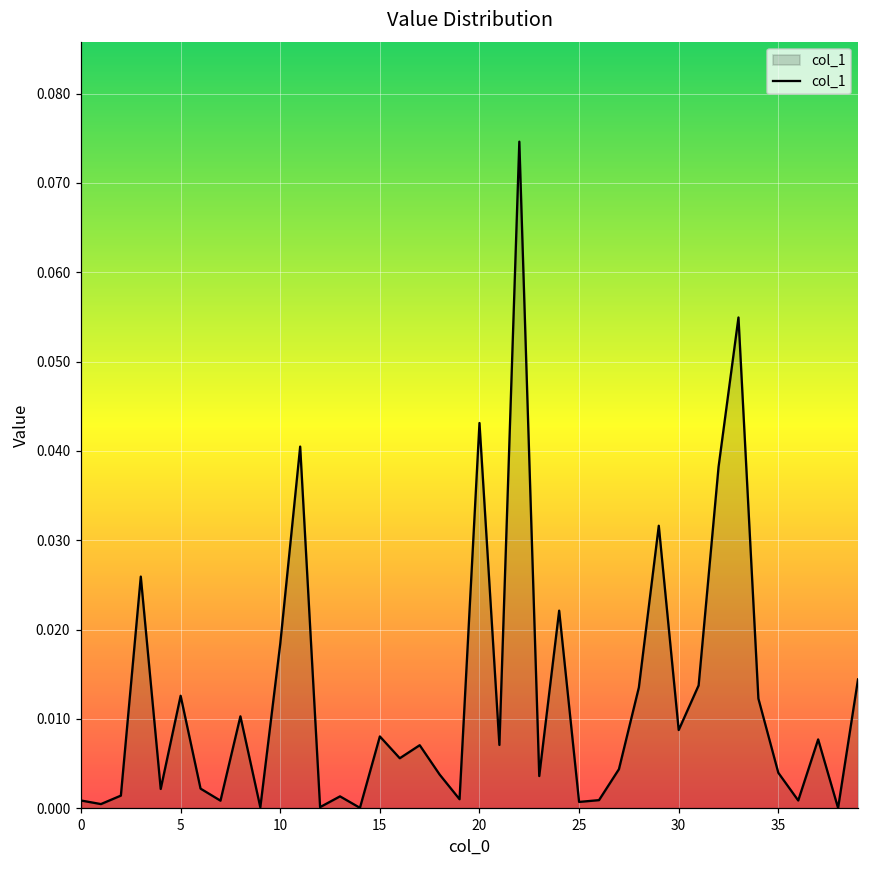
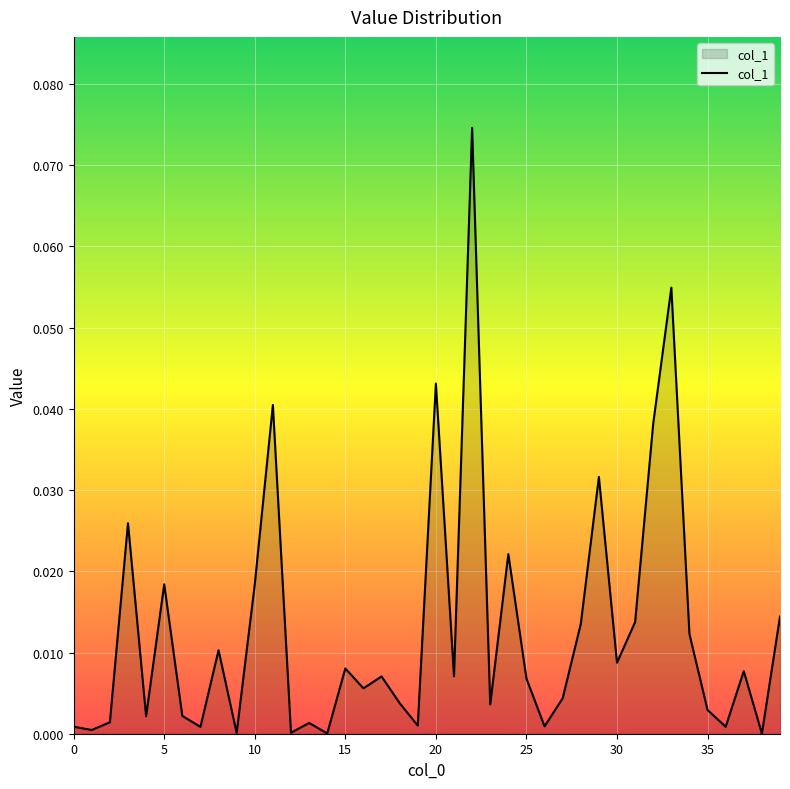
  {
    "0": 0.001,
-   "5": 0.013,
+   "5": 0.018,
    "10": 0.018,
    "15": 0.008,
    "20": 0.043,
-   "25": 0.001,
+   "25": 0.007,
    "30": 0.009,
-   "35": 0.004
+   "35": 0.003
  }
